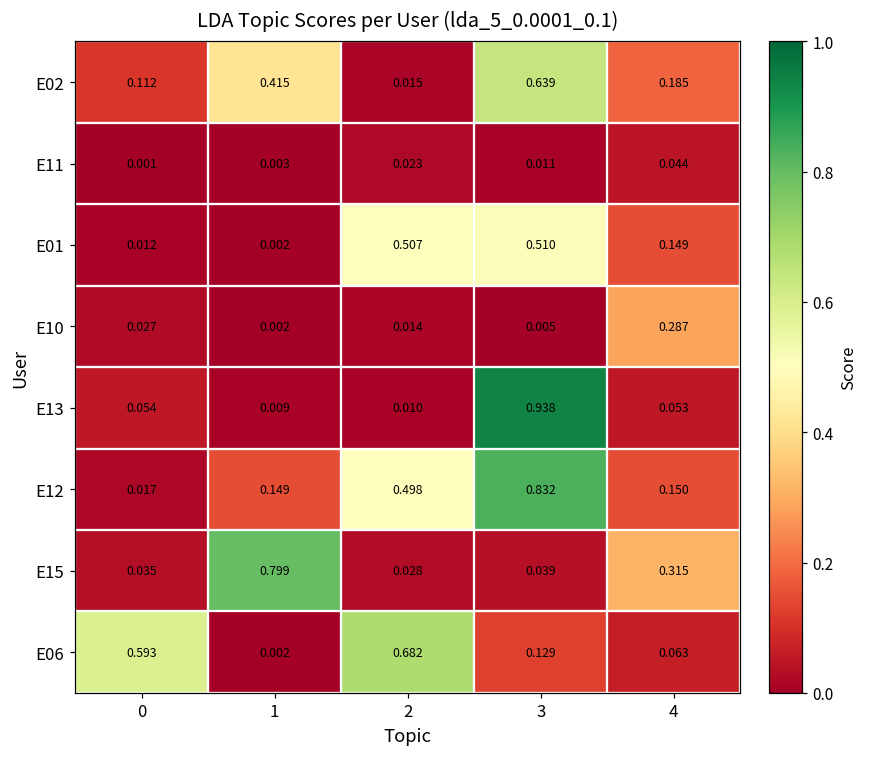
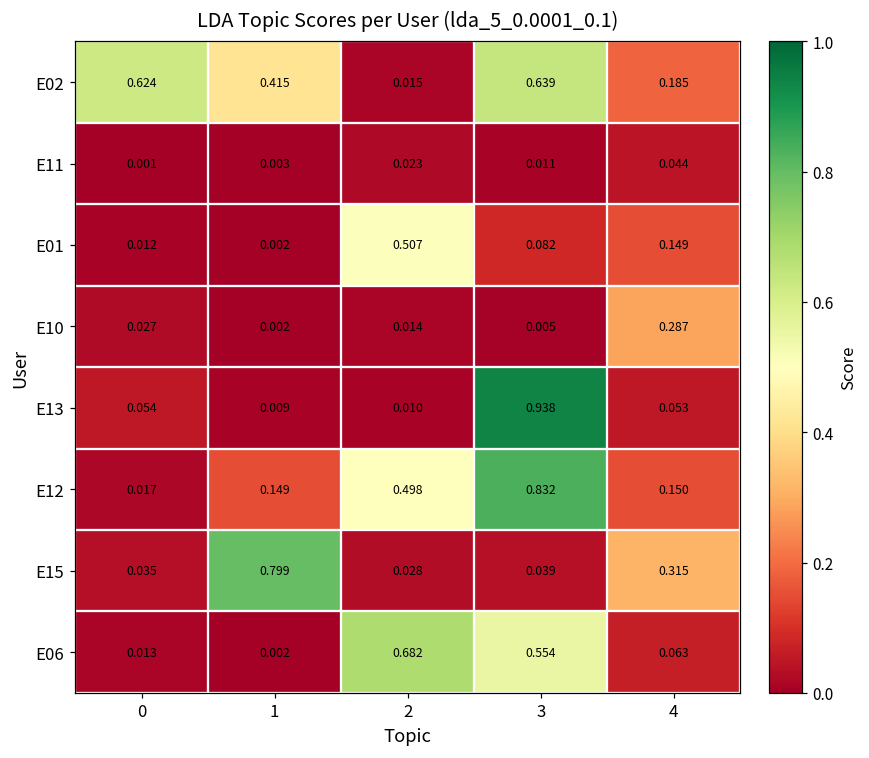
  {
    "E02": {
-     "0": 0.112,
+     "0": 0.624,
      "1": 0.415,
      "2": 0.015,
      "3": 0.639,
      "4": 0.185
    },
    "E11": {
      "0": 0.001,
      "1": 0.003,
      "2": 0.023,
      "3": 0.011,
      "4": 0.044
    },
    "E01": {
      "0": 0.012,
      "1": 0.002,
      "2": 0.507,
-     "3": 0.510,
+     "3": 0.082,
      "4": 0.149
    },
    "E10": {
      "0": 0.027,
      "1": 0.002,
      "2": 0.014,
      "3": 0.005,
      "4": 0.287
    },
    "E13": {
      "0": 0.054,
      "1": 0.009,
      "2": 0.010,
      "3": 0.938,
      "4": 0.053
    },
    "E12": {
      "0": 0.017,
      "1": 0.149,
      "2": 0.498,
      "3": 0.832,
      "4": 0.150
    },
    "E15": {
      "0": 0.035,
      "1": 0.799,
      "2": 0.028,
      "3": 0.039,
      "4": 0.315
    },
    "E06": {
-     "0": 0.593,
+     "0": 0.013,
      "1": 0.002,
      "2": 0.682,
-     "3": 0.129,
+     "3": 0.554,
      "4": 0.063
    }
  }
